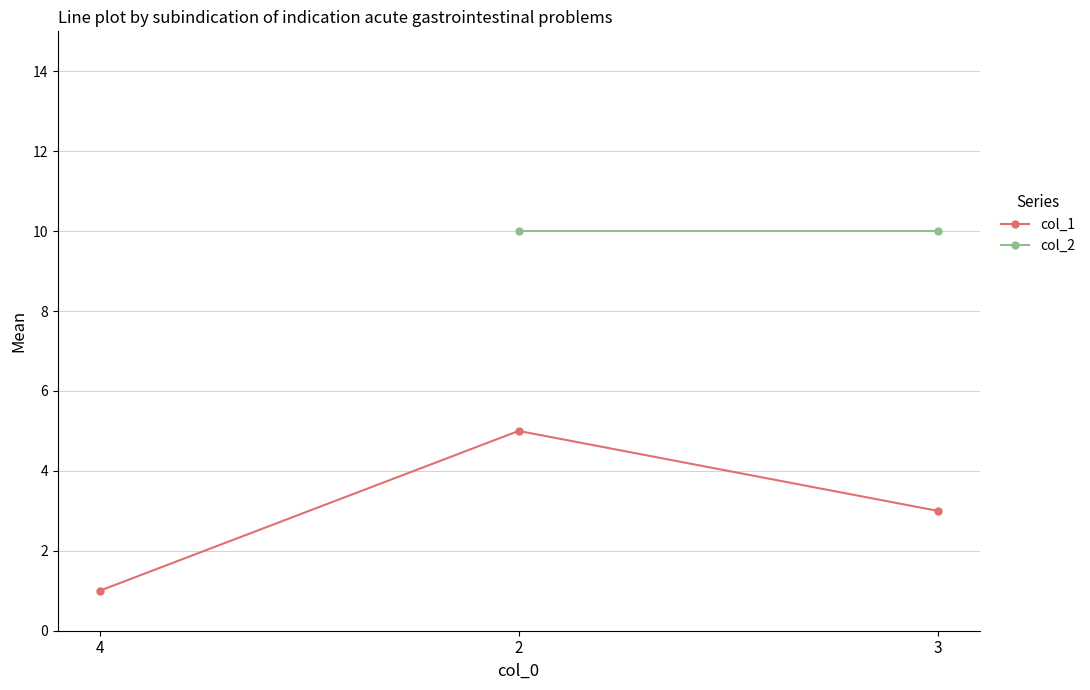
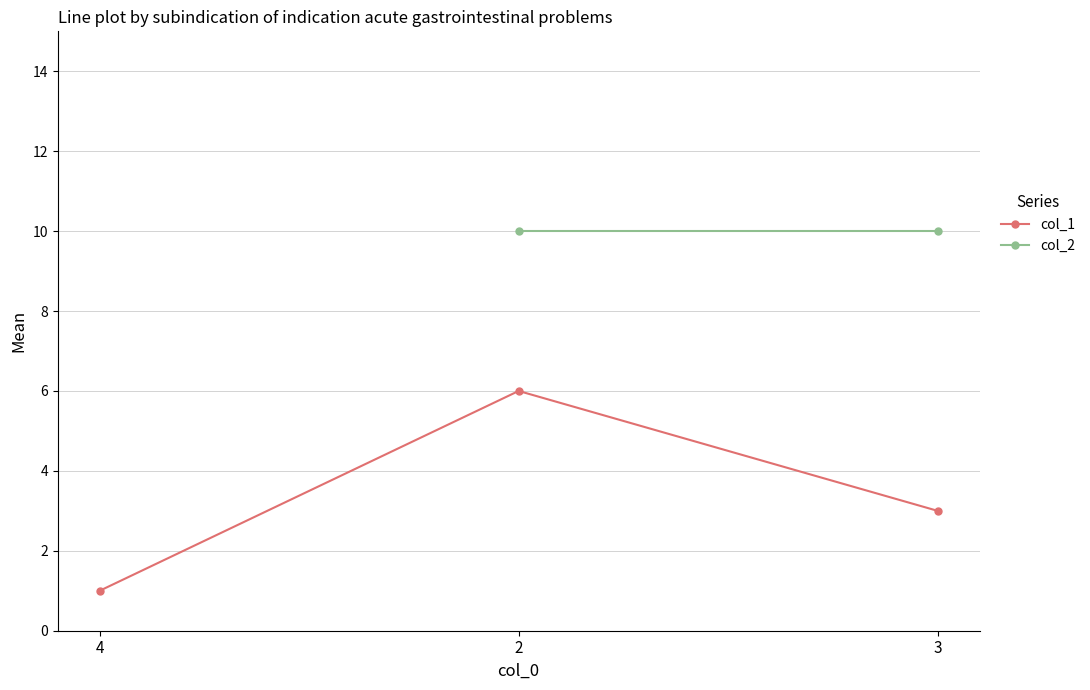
  {
    "col_1": {
      "4": 1,
-     "2": 5,
+     "2": 6,
      "3": 3
    },
    "col_2": {
      "2": 10,
      "3": 10
    }
  }
